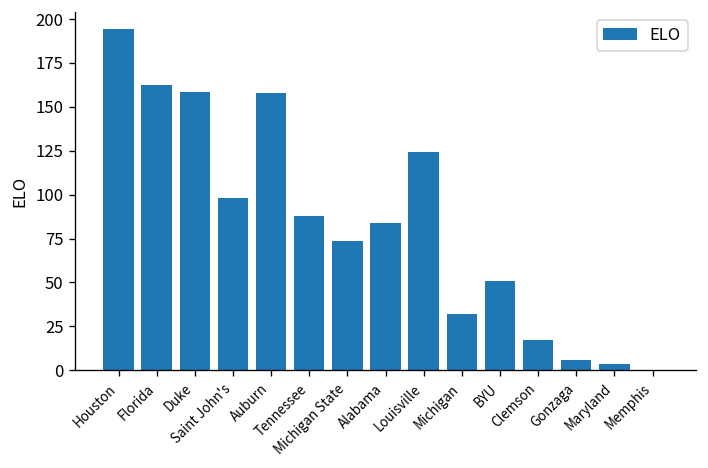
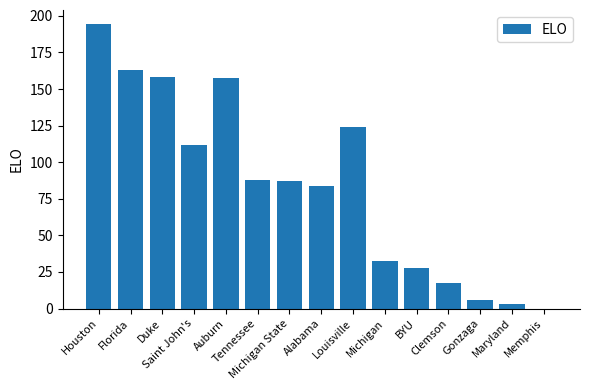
  {
    "Houston": 194,
    "Florida": 163,
    "Duke": 159,
-   "Saint John's": 98,
+   "Saint John's": 112,
    "Auburn": 158,
    "Tennessee": 88,
-   "Michigan State": 74,
+   "Michigan State": 87,
    "Alabama": 84,
    "Louisville": 124,
    "Michigan": 32,
-   "BYU": 51,
+   "BYU": 28,
    "Clemson": 17,
    "Gonzaga": 6,
    "Maryland": 3,
    "Memphis": 0
  }
